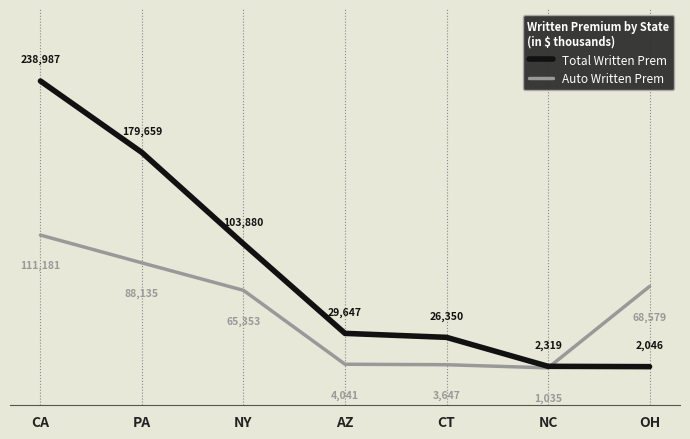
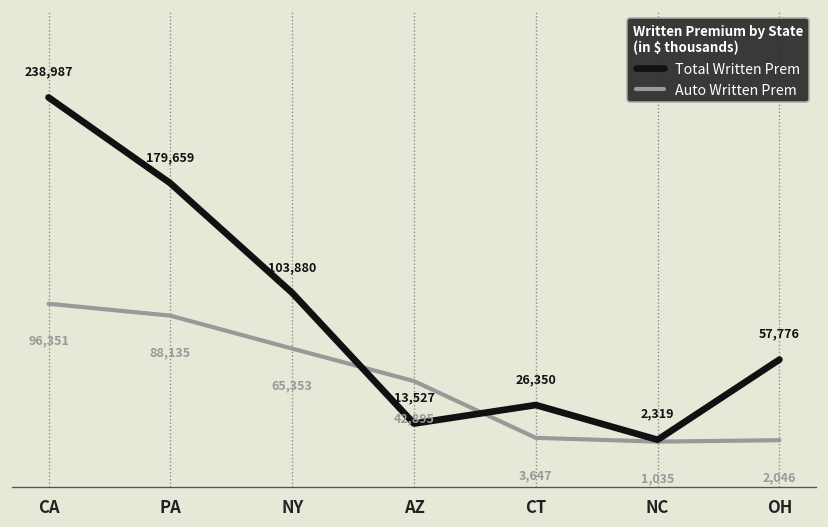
  {
    "Total Written Prem": {
      "CA": "238,987",
      "PA": "179,659",
      "NY": "103,880",
-     "AZ": "29,647",
+     "AZ": "13,527",
      "CT": "26,350",
-     "OH": "2,046"
+     "OH": "57,776"
    },
    "Auto Written Prem": {
-     "CA": "111,181",
+     "CA": "96,351",
      "PA": "88,135",
      "NY": "65,353",
-     "AZ": "4,041",
+     "AZ": "42,895",
      "CT": "3,647",
-     "OH": "68,579"
+     "OH": "2,046"
    }
  }
